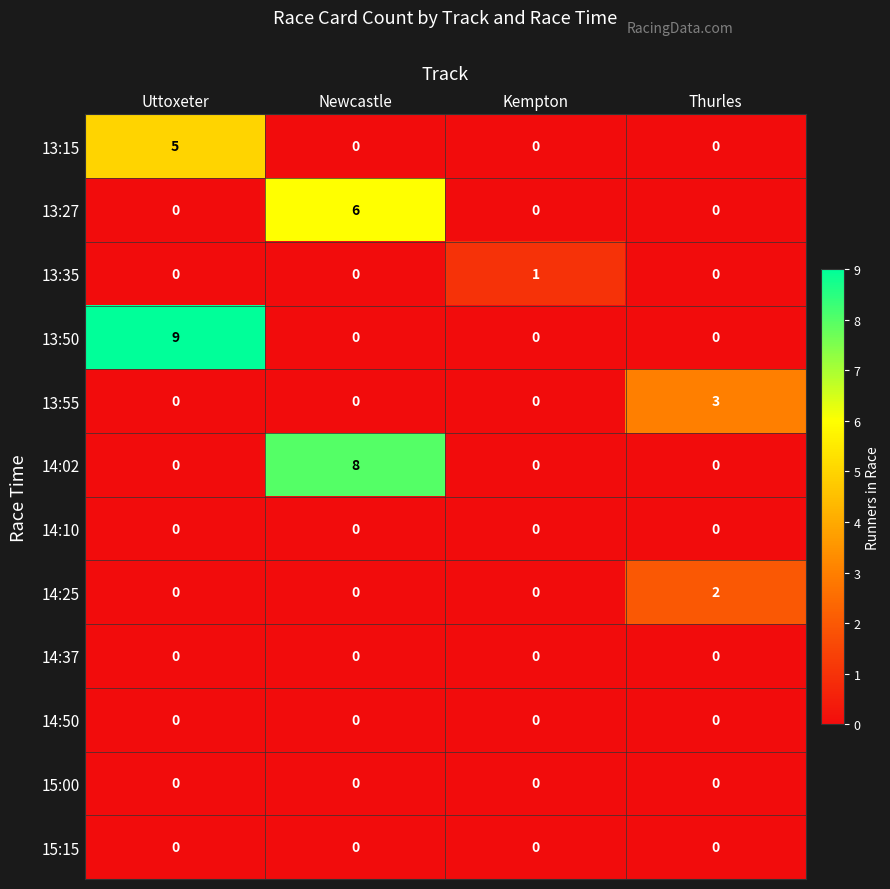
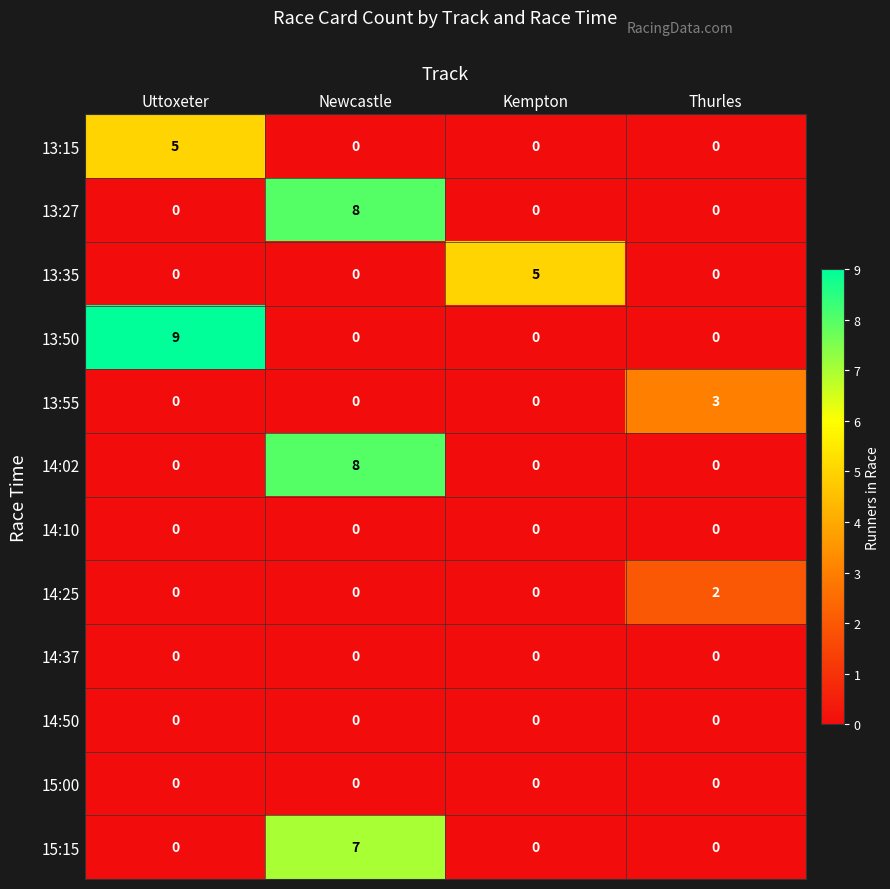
  {
    "13:15": {
      "Uttoxeter": 5,
      "Newcastle": 0,
      "Kempton": 0,
      "Thurles": 0
    },
    "13:27": {
      "Uttoxeter": 0,
-     "Newcastle": 6,
+     "Newcastle": 8,
      "Kempton": 0,
      "Thurles": 0
    },
    "13:35": {
      "Uttoxeter": 0,
      "Newcastle": 0,
-     "Kempton": 1,
+     "Kempton": 5,
      "Thurles": 0
    },
    "13:50": {
      "Uttoxeter": 9,
      "Newcastle": 0,
      "Kempton": 0,
      "Thurles": 0
    },
    "13:55": {
      "Uttoxeter": 0,
      "Newcastle": 0,
      "Kempton": 0,
      "Thurles": 3
    },
    "14:02": {
      "Uttoxeter": 0,
      "Newcastle": 8,
      "Kempton": 0,
      "Thurles": 0
    },
    "14:10": {
      "Uttoxeter": 0,
      "Newcastle": 0,
      "Kempton": 0,
      "Thurles": 0
    },
    "14:25": {
      "Uttoxeter": 0,
      "Newcastle": 0,
      "Kempton": 0,
      "Thurles": 2
    },
    "14:37": {
      "Uttoxeter": 0,
      "Newcastle": 0,
      "Kempton": 0,
      "Thurles": 0
    },
    "14:50": {
      "Uttoxeter": 0,
      "Newcastle": 0,
      "Kempton": 0,
      "Thurles": 0
    },
    "15:00": {
      "Uttoxeter": 0,
      "Newcastle": 0,
      "Kempton": 0,
      "Thurles": 0
    },
    "15:15": {
      "Uttoxeter": 0,
-     "Newcastle": 0,
+     "Newcastle": 7,
      "Kempton": 0,
      "Thurles": 0
    }
  }
